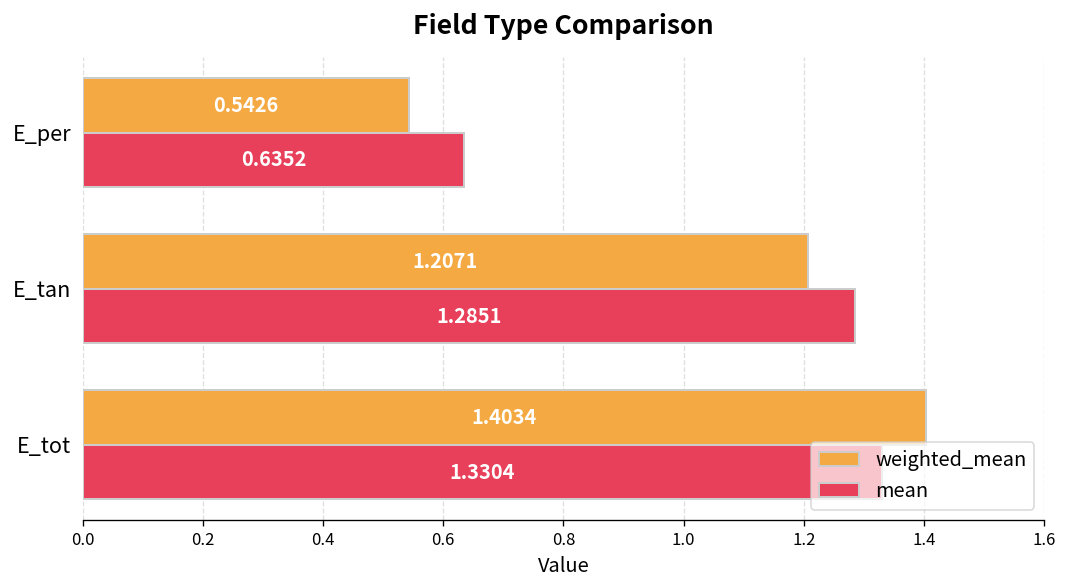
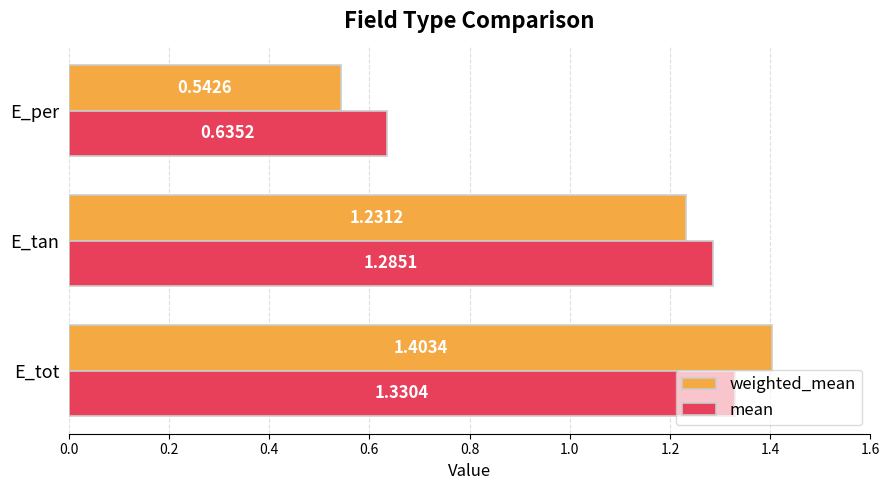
  {
    "weighted_mean": {
      "E_per": 0.5426,
-     "E_tan": 1.2071,
+     "E_tan": 1.2312,
      "E_tot": 1.4034
    },
    "mean": {
      "E_per": 0.6352,
      "E_tan": 1.2851
    }
  }
